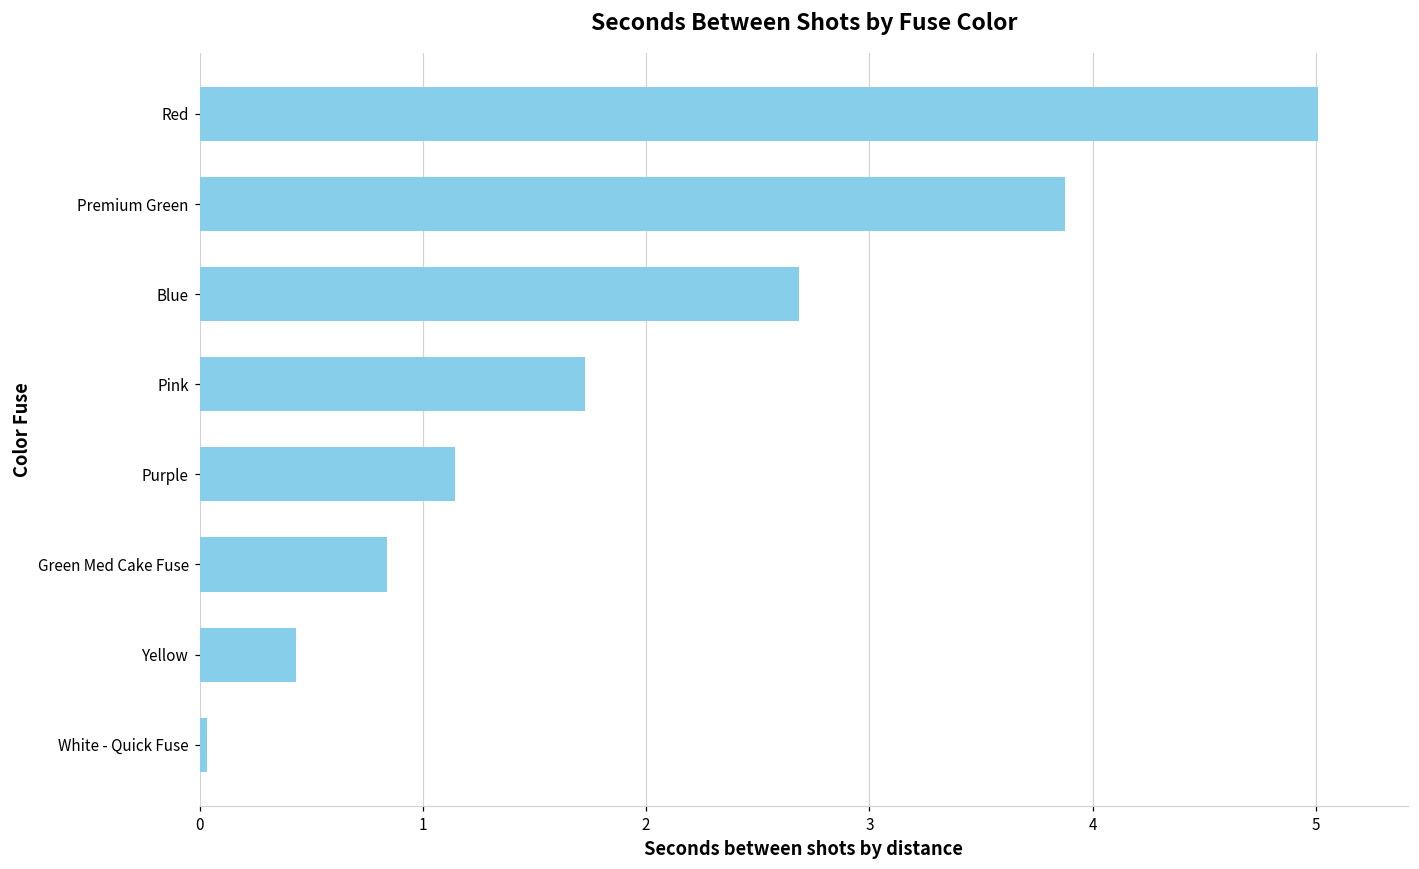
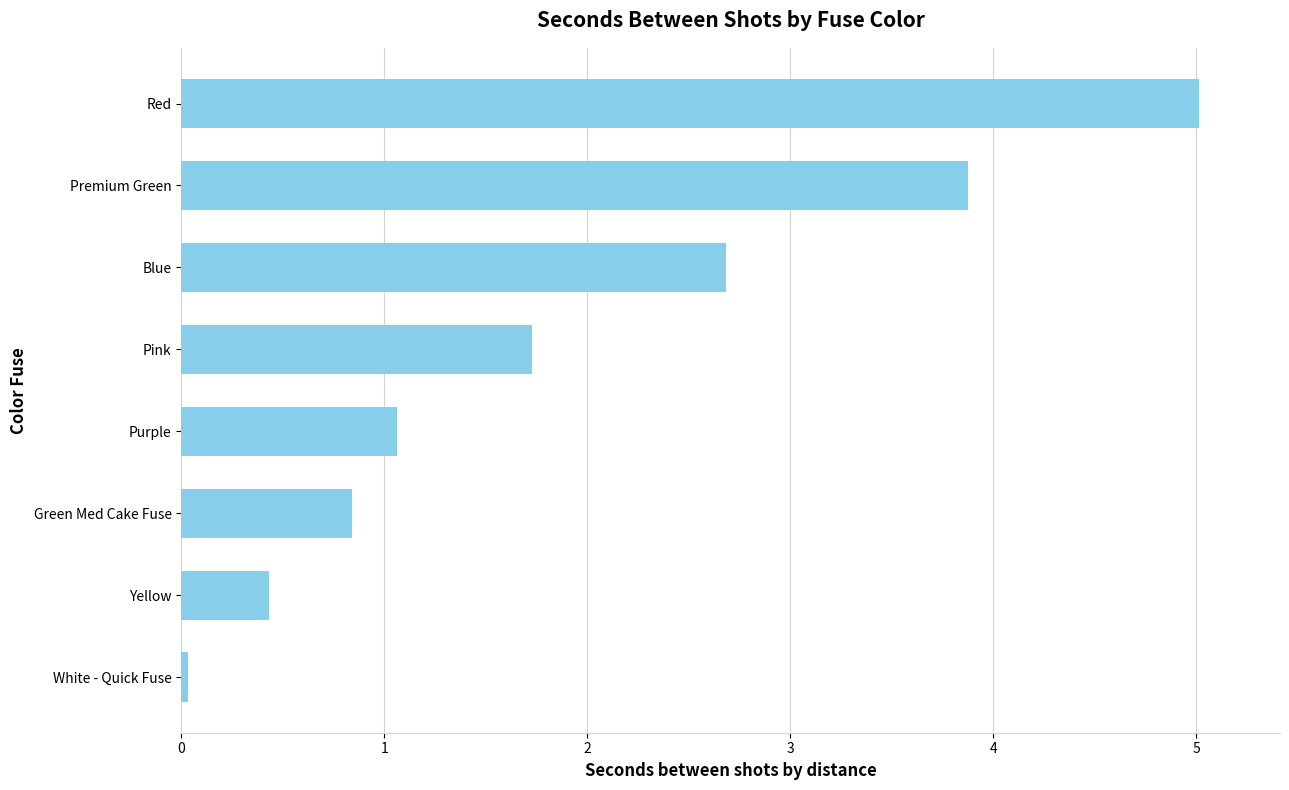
  {
    "Red": 5.01,
    "Premium Green": 3.88,
    "Blue": 2.68,
    "Pink": 1.73,
-   "Purple": 1.15,
+   "Purple": 1.06,
    "Green Med Cake Fuse": 0.84,
    "Yellow": 0.43,
    "White - Quick Fuse": 0.03
  }
